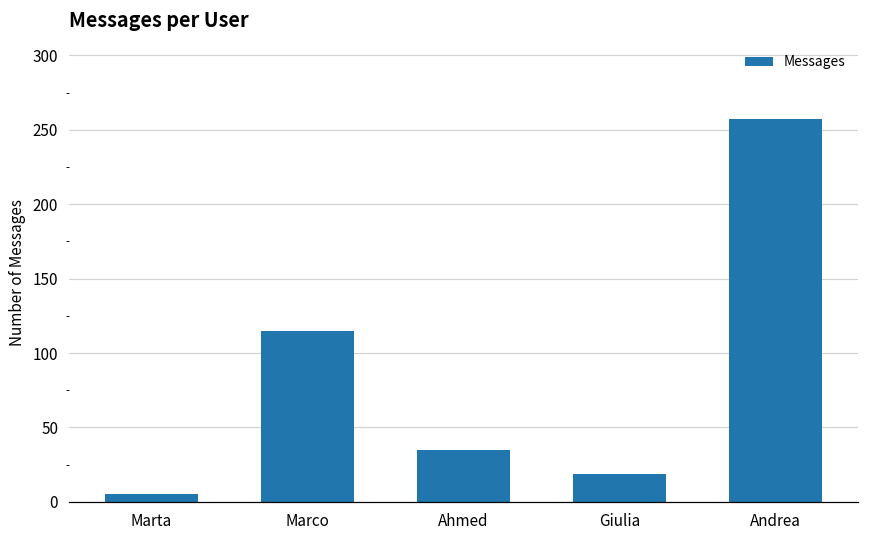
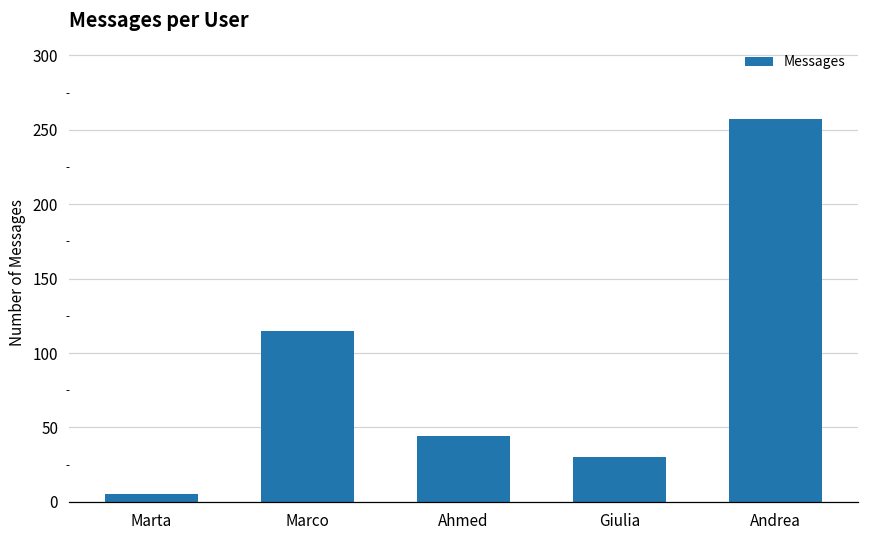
  {
    "Marta": 5,
    "Marco": 115,
-   "Ahmed": 35,
-   "Giulia": 19,
+   "Ahmed": 44,
+   "Giulia": 30,
    "Andrea": 257
  }
